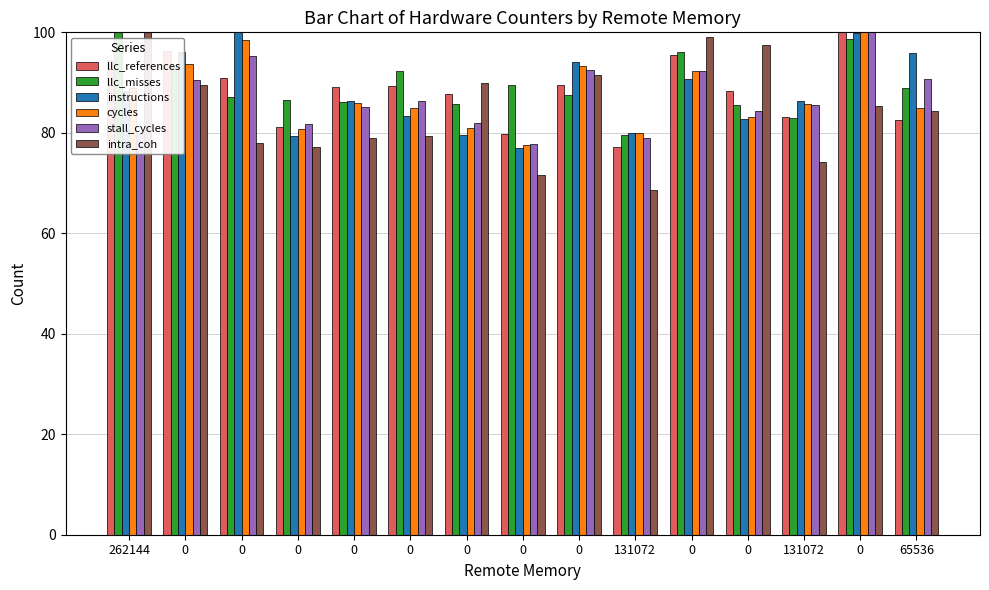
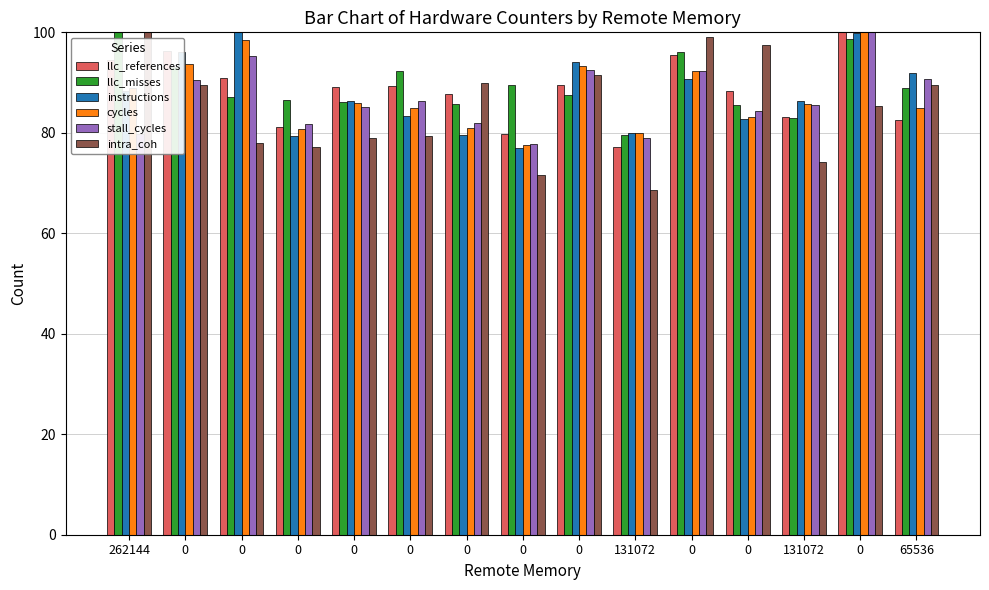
  {
    "llc_references": {
      "65536": 83
    },
    "llc_misses": {
      "262144": 100,
      "65536": 89
    },
    "instructions": {
-     "65536": 96
+     "65536": 92
    },
    "cycles": {
      "65536": 85
    },
    "stall_cycles": {
      "65536": 91
    },
    "intra_coh": {
      "262144": 100,
-     "65536": 84
+     "65536": 90
    }
  }
